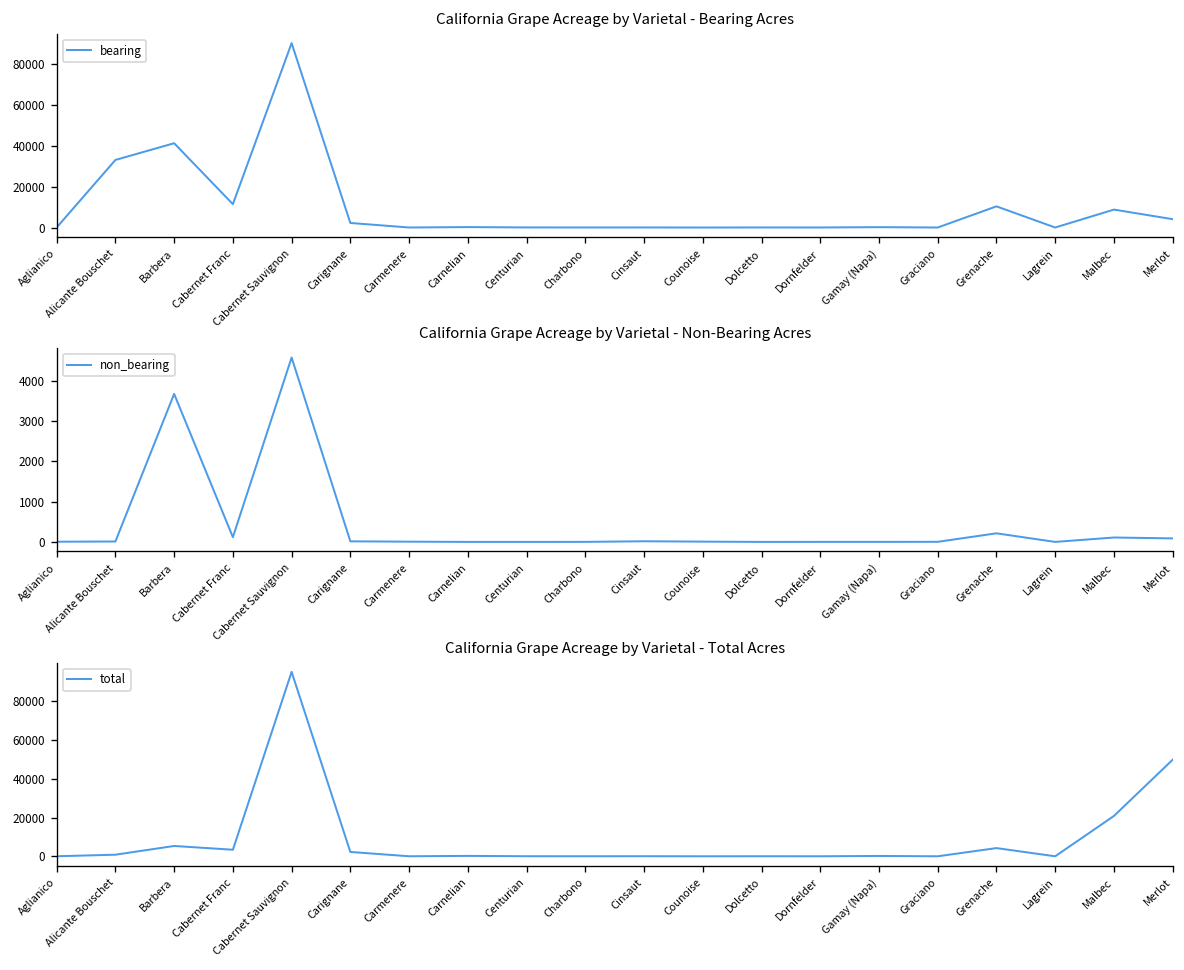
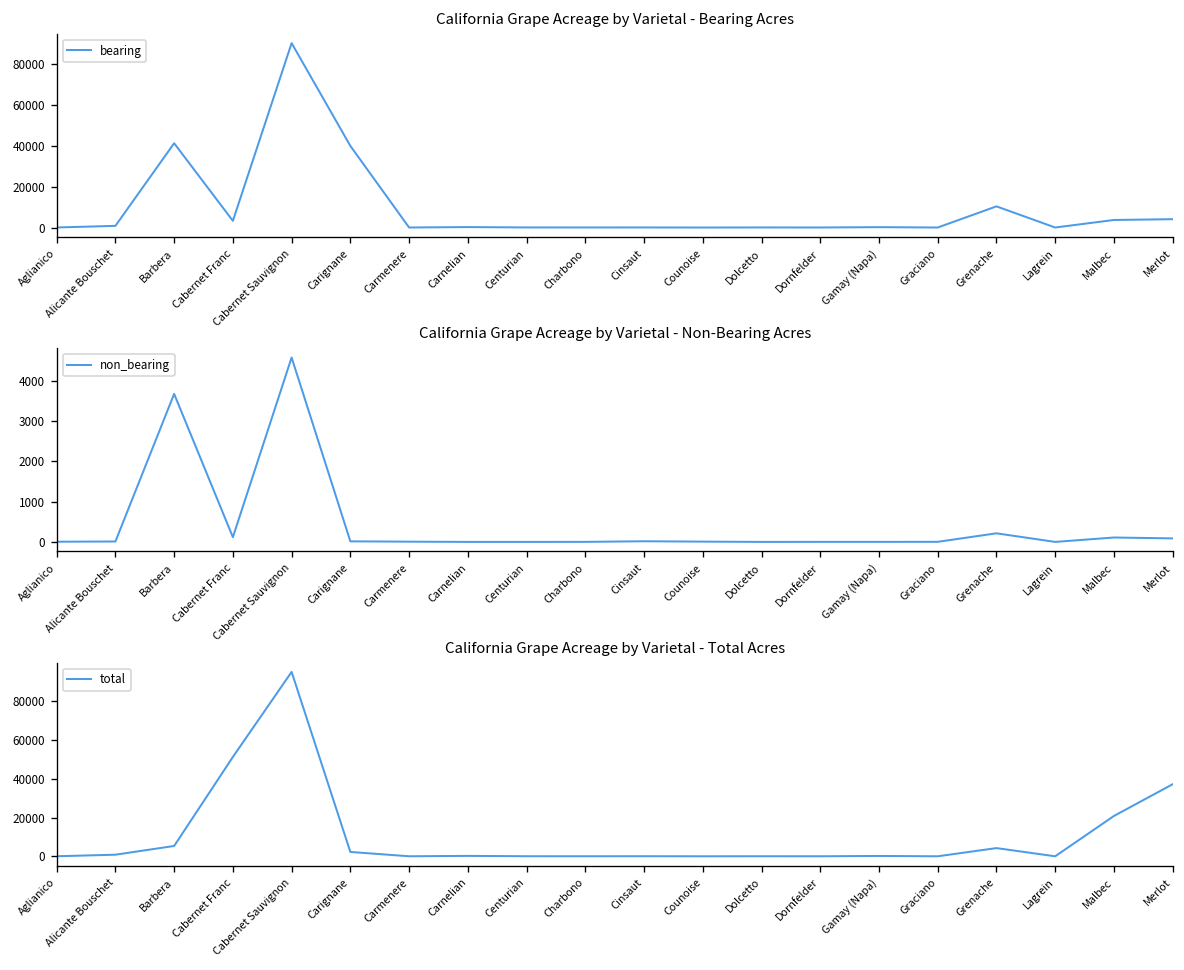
  {
    "California Grape Acreage by Varietal - Bearing Acres": {
      "Aglianico": 0,
-     "Alicante Bouschet": 33000,
+     "Alicante Bouschet": 1000,
      "Barbera": 41000,
-     "Cabernet Franc": 11000,
+     "Cabernet Franc": 3000,
      "Cabernet Sauvignon": 90000,
-     "Carignane": 2000,
+     "Carignane": 40000,
      "Carmenere": 0,
      "Carnelian": 0,
      "Centurian": 0,
      "Charbono": 0,
      "Cinsaut": 0,
      "Counoise": 0,
      "Dolcetto": 0,
      "Dornfelder": 0,
      "Gamay (Napa)": 0,
      "Graciano": 0,
      "Grenache": 10000,
      "Lagrein": 0,
-     "Malbec": 9000,
+     "Malbec": 4000,
      "Merlot": 4000
    },
    "California Grape Acreage by Varietal - Non-Bearing Acres": {
      "Aglianico": 0,
      "Alicante Bouschet": 0,
      "Barbera": 3700,
      "Cabernet Franc": 100,
      "Cabernet Sauvignon": 4600,
      "Carignane": 0,
      "Carmenere": 0,
      "Carnelian": 0,
      "Centurian": 0,
      "Charbono": 0,
      "Cinsaut": 0,
      "Counoise": 0,
      "Dolcetto": 0,
      "Dornfelder": 0,
      "Gamay (Napa)": 0,
      "Graciano": 0,
      "Grenache": 200,
      "Lagrein": 0,
      "Malbec": 100,
      "Merlot": 100
    },
    "California Grape Acreage by Varietal - Total Acres": {
      "Aglianico": 0,
      "Alicante Bouschet": 1000,
      "Barbera": 5000,
-     "Cabernet Franc": 3000,
+     "Cabernet Franc": 51000,
      "Cabernet Sauvignon": 95000,
      "Carignane": 2000,
      "Carmenere": 0,
      "Carnelian": 0,
      "Centurian": 0,
      "Charbono": 0,
      "Cinsaut": 0,
      "Counoise": 0,
      "Dolcetto": 0,
      "Dornfelder": 0,
      "Gamay (Napa)": 0,
      "Graciano": 0,
      "Grenache": 4000,
      "Lagrein": 0,
      "Malbec": 21000,
-     "Merlot": 50000
+     "Merlot": 37000
    }
  }
